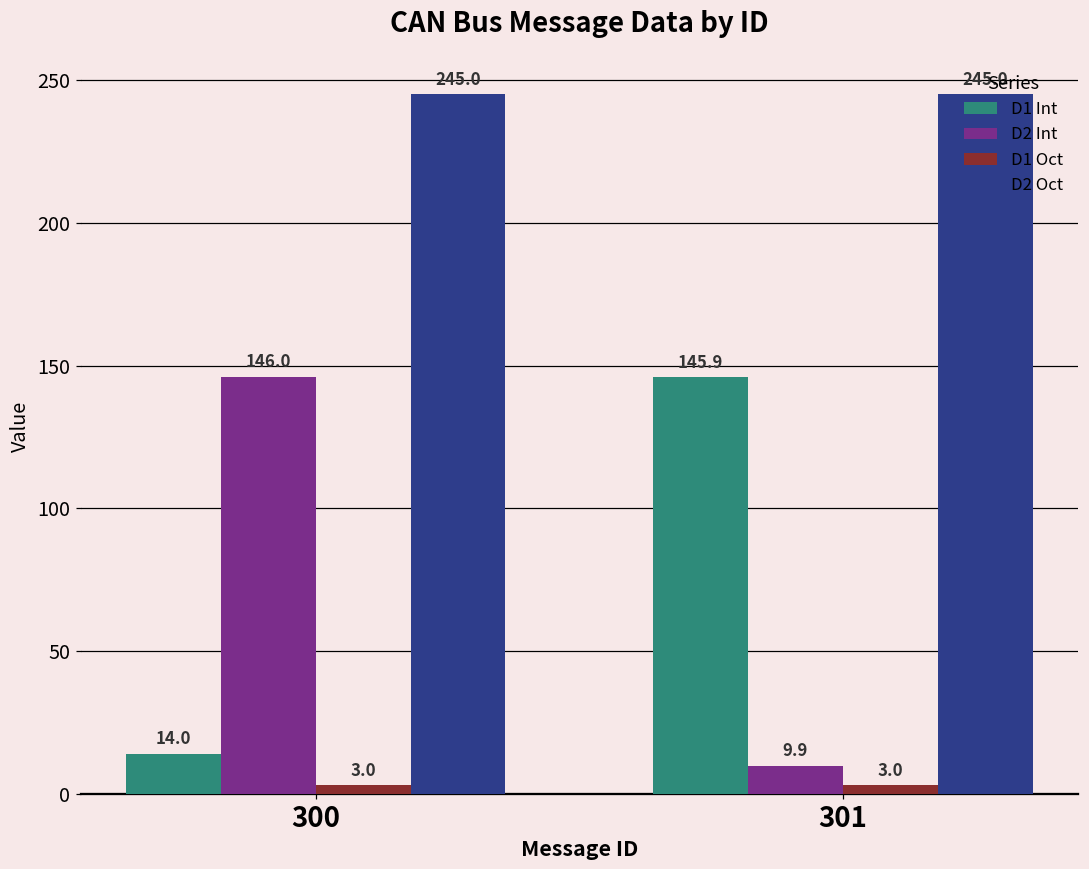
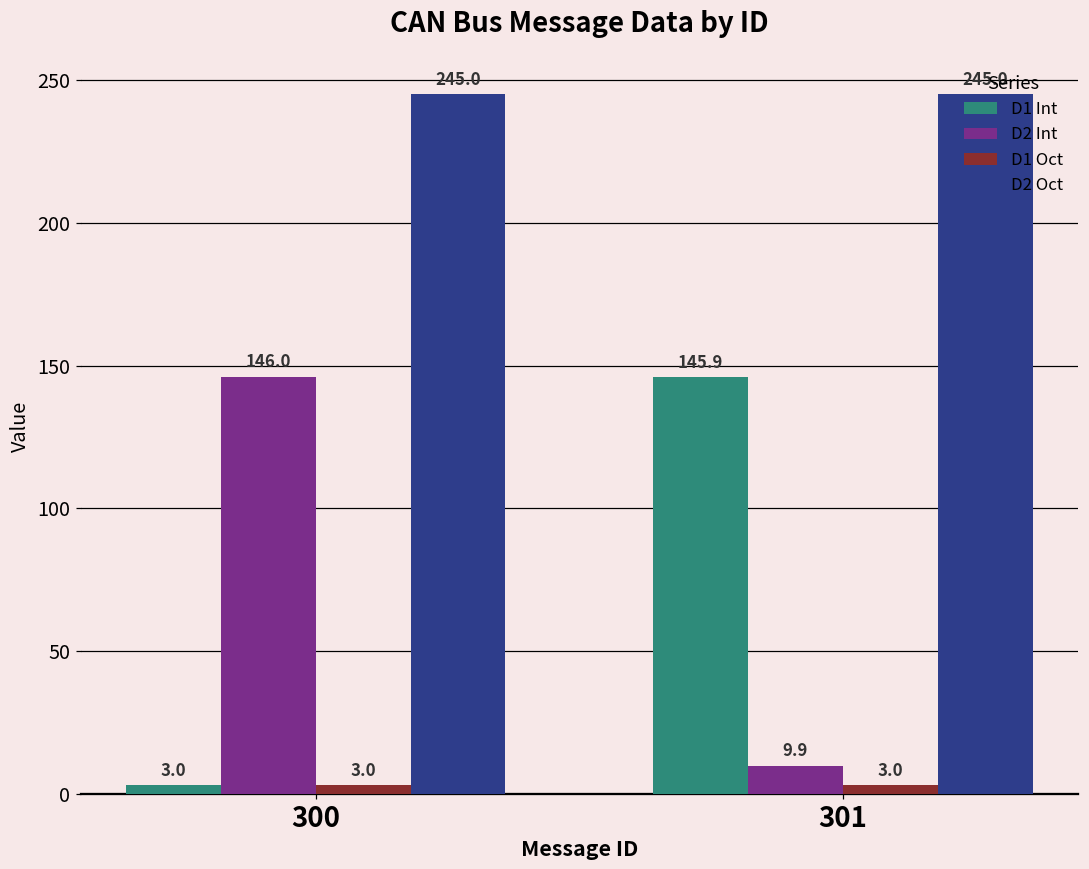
  {
    "D1 Int": {
-     "300": 14.0,
+     "300": 3.0,
      "301": 145.9
    },
    "D2 Int": {
      "300": 146.0,
      "301": 9.9
    },
    "D1 Oct": {
      "300": 3.0,
      "301": 3.0
    },
    "D2 Oct": {
      "300": 245.0,
      "301": 245.0
    }
  }
